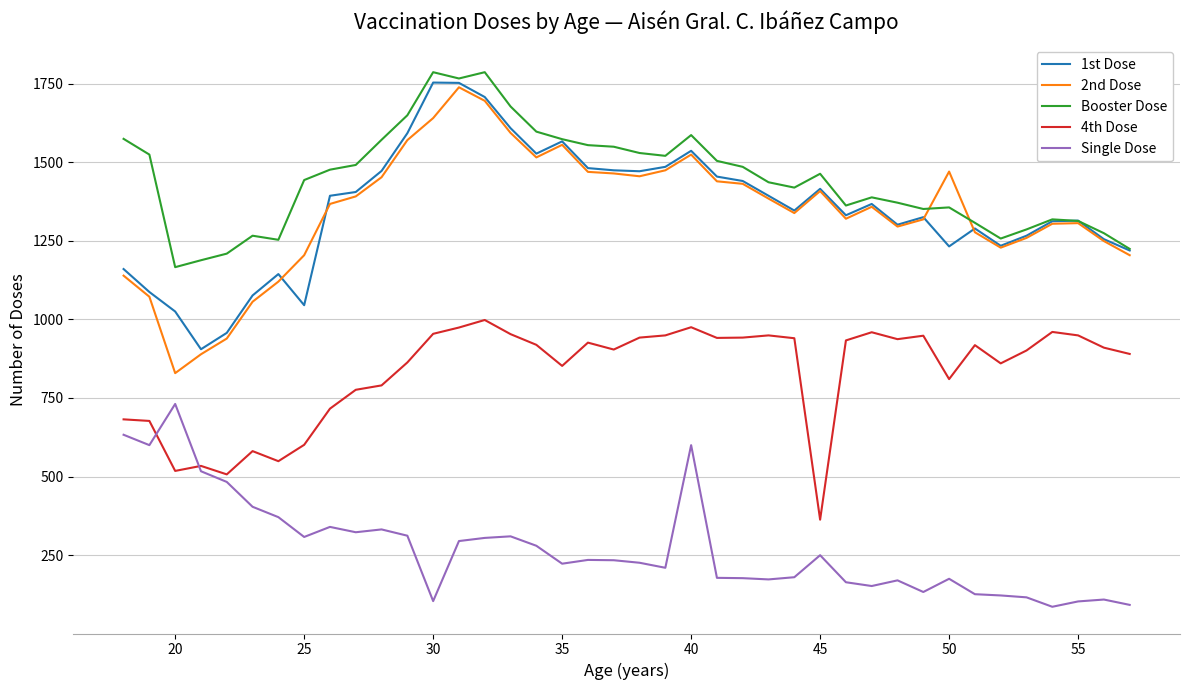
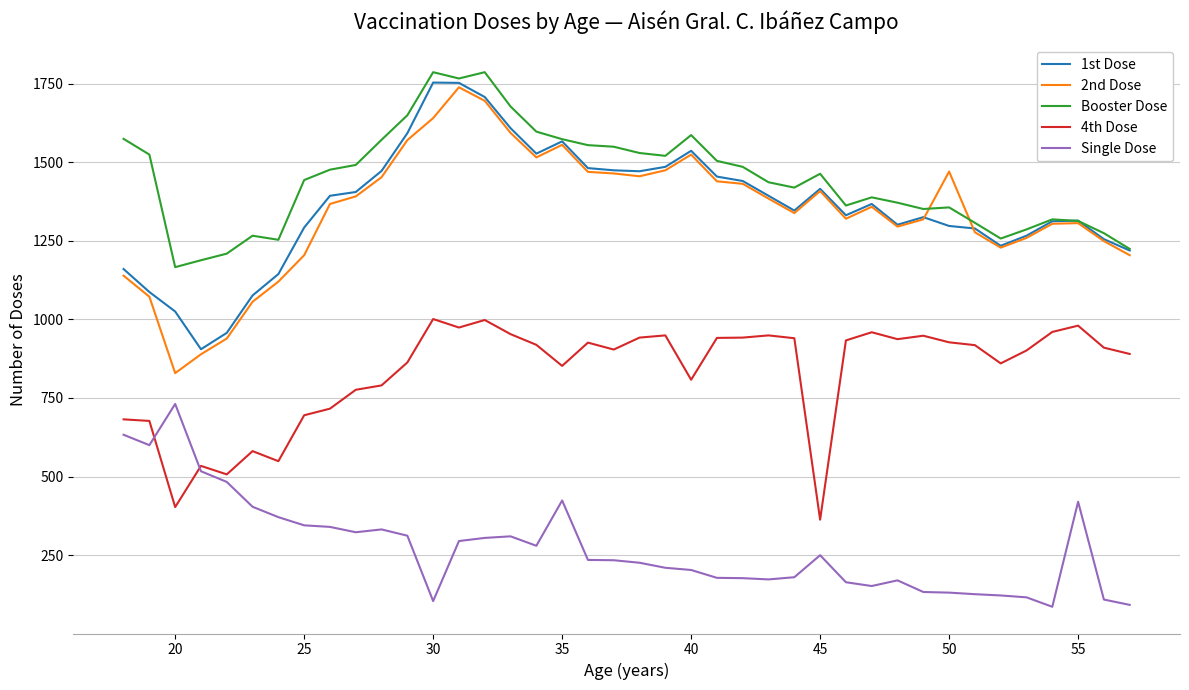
  {
    "1st Dose": {
      "20": 1030,
-     "25": 1050,
+     "25": 1290,
      "30": 1750,
      "40": 1540,
-     "50": 1230
+     "50": 1300
    },
    "2nd Dose": {
      "20": 830,
      "25": 1200,
      "30": 1640,
      "35": 1560,
      "40": 1520,
      "50": 1470
    },
    "Booster Dose": {
      "20": 1170,
      "25": 1440,
      "30": 1790,
      "40": 1590,
      "45": 1460,
      "50": 1360
    },
    "4th Dose": {
-     "20": 520,
-     "25": 600,
-     "30": 950,
+     "20": 400,
+     "25": 700,
+     "30": 1000,
      "35": 850,
-     "40": 980,
+     "40": 810,
      "45": 360,
-     "50": 810,
-     "55": 950
+     "50": 930,
+     "55": 980
    },
    "Single Dose": {
      "20": 730,
-     "25": 310,
+     "25": 350,
      "30": 100,
-     "35": 220,
-     "40": 600,
+     "35": 420,
+     "40": 200,
      "45": 250,
-     "50": 180,
-     "55": 100
+     "50": 130,
+     "55": 420
    }
  }
